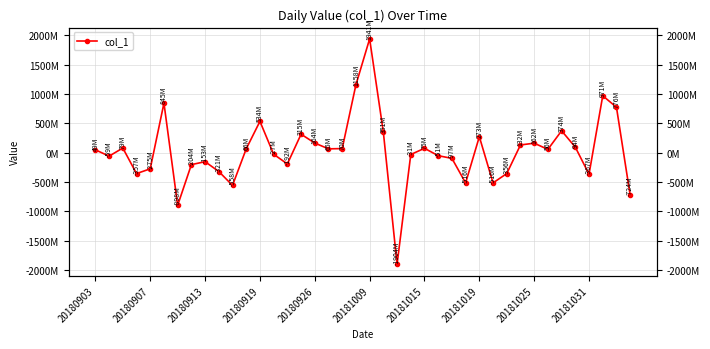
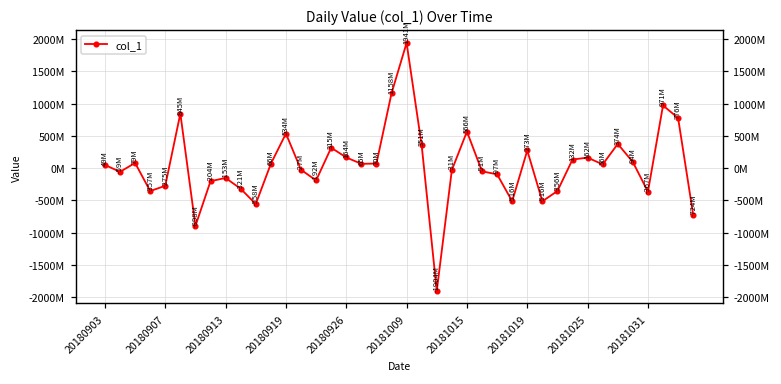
  {
    "20180903": "49M",
    "20180907": "-275M",
    "20180913": "-153M",
    "20180919": "534M",
    "20180926": "164M",
    "20181009": "1941M",
-   "20181015": "75M",
+   "20181015": "566M",
    "20181019": "273M",
    "20181025": "162M",
    "20181031": "-367M"
  }
